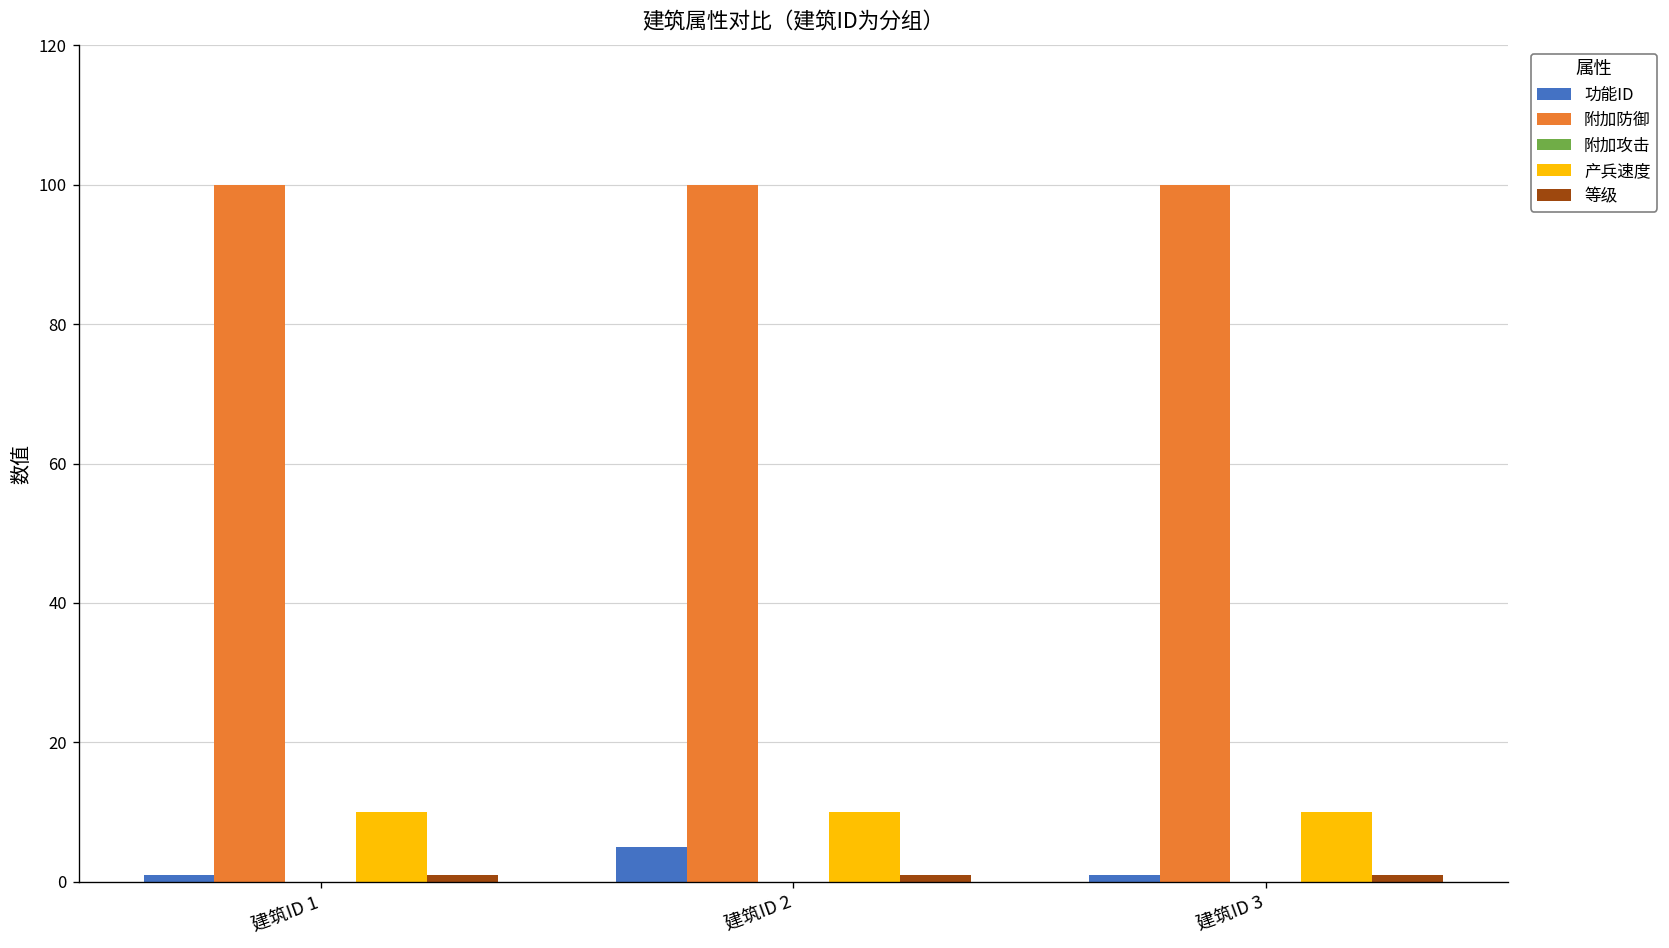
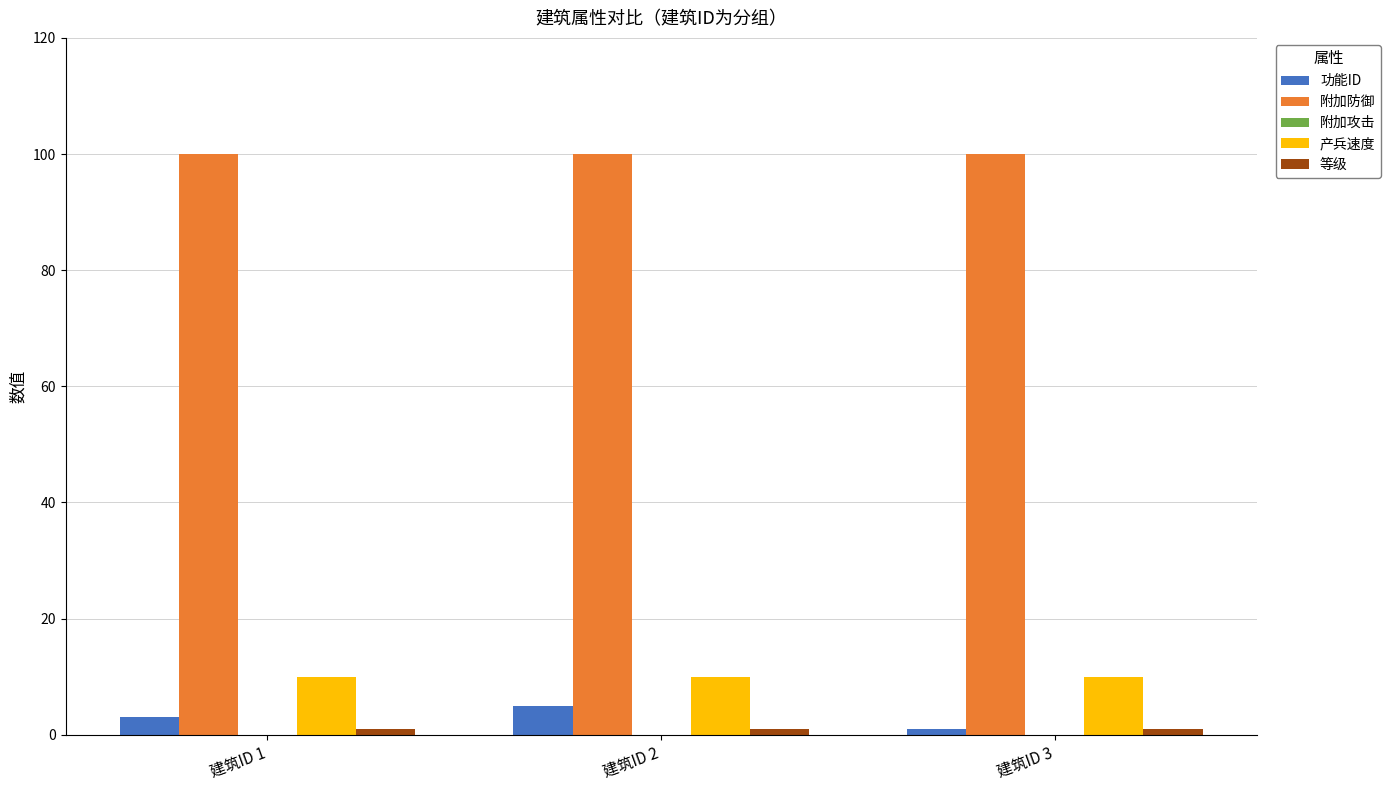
  {
    "功能ID": {
-     "建筑ID 1": 1,
+     "建筑ID 1": 3,
      "建筑ID 2": 5,
      "建筑ID 3": 1
    },
    "附加防御": {
      "建筑ID 1": 100,
      "建筑ID 2": 100,
      "建筑ID 3": 100
    },
    "附加攻击": {
      "建筑ID 1": 0,
      "建筑ID 2": 0,
      "建筑ID 3": 0
    },
    "产兵速度": {
      "建筑ID 1": 10,
      "建筑ID 2": 10,
      "建筑ID 3": 10
    },
    "等级": {
      "建筑ID 1": 1,
      "建筑ID 2": 1,
      "建筑ID 3": 1
    }
  }
